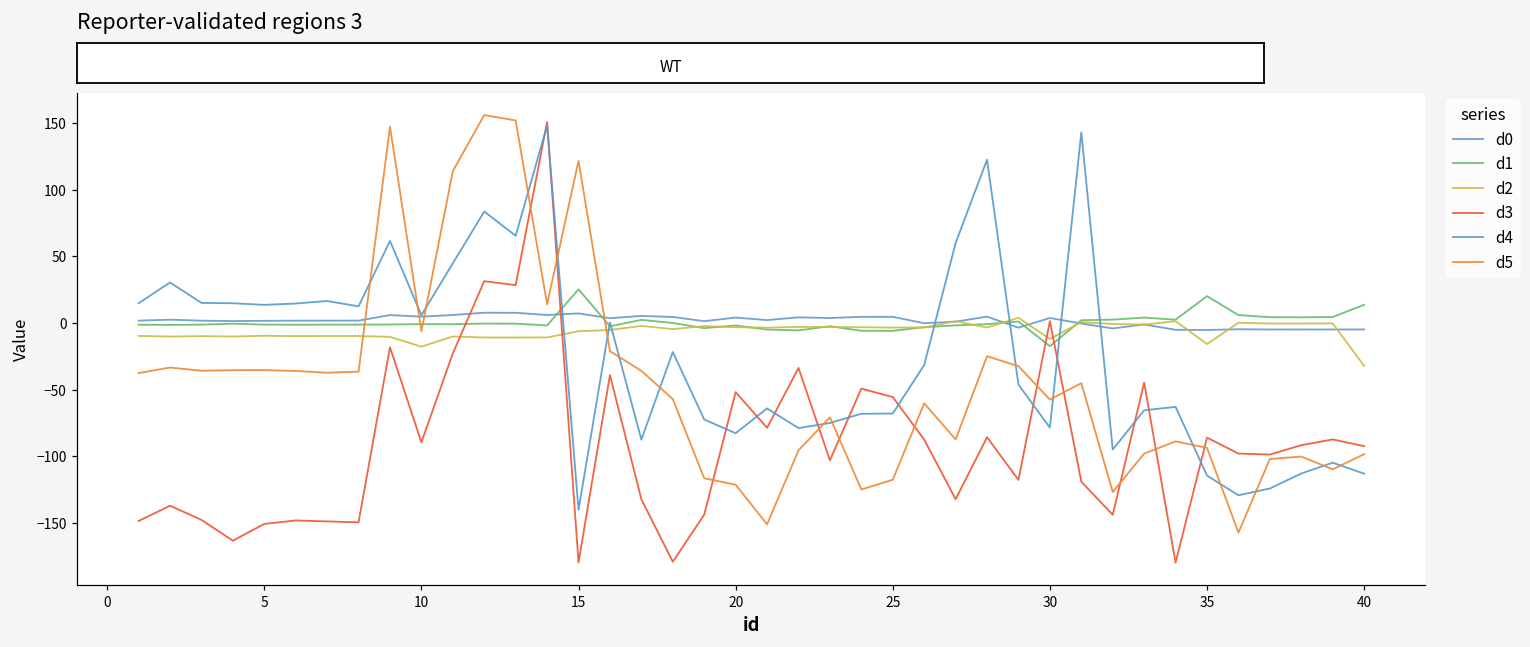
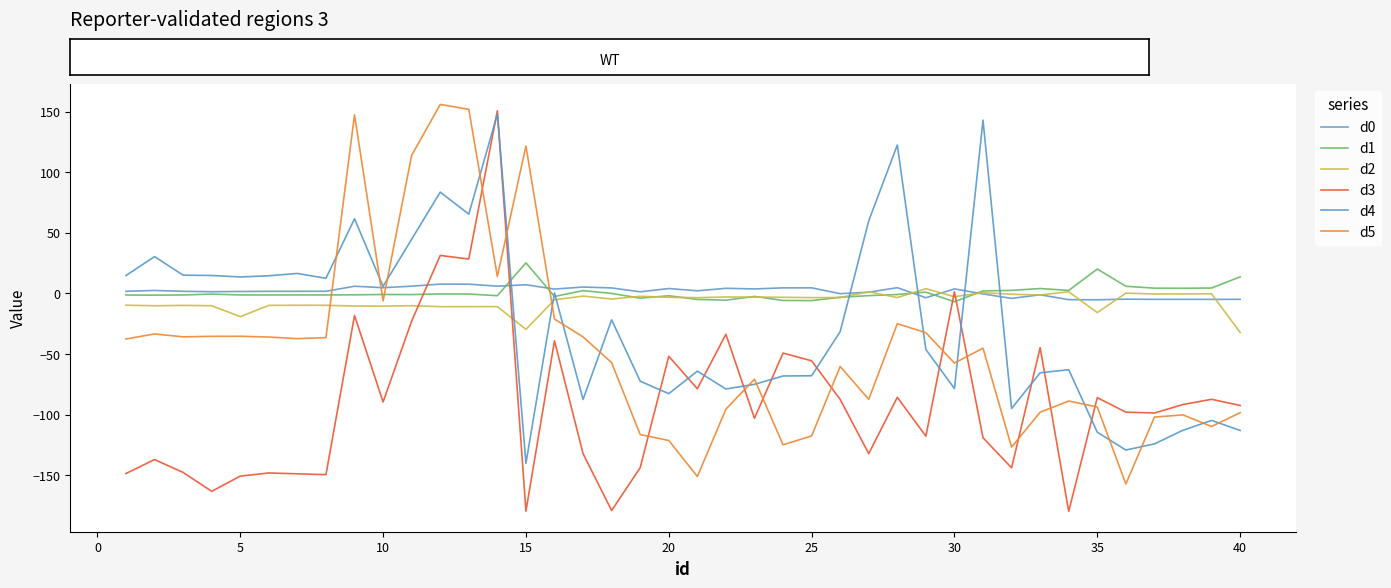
  {
    "d1": {
      "5": -1,
      "10": -1,
      "15": 25,
      "25": -6,
-     "30": -17,
+     "30": -7,
      "35": 20,
      "40": 14
    },
    "d2": {
-     "5": -10,
-     "10": -18,
-     "15": -6,
+     "5": -19,
+     "10": -10,
+     "15": -30,
      "25": -3,
-     "30": -12,
+     "30": -3,
      "35": -16,
      "40": -32
    }
  }
